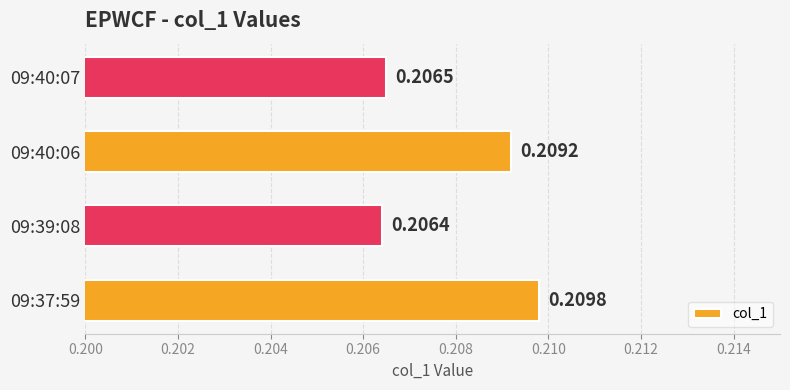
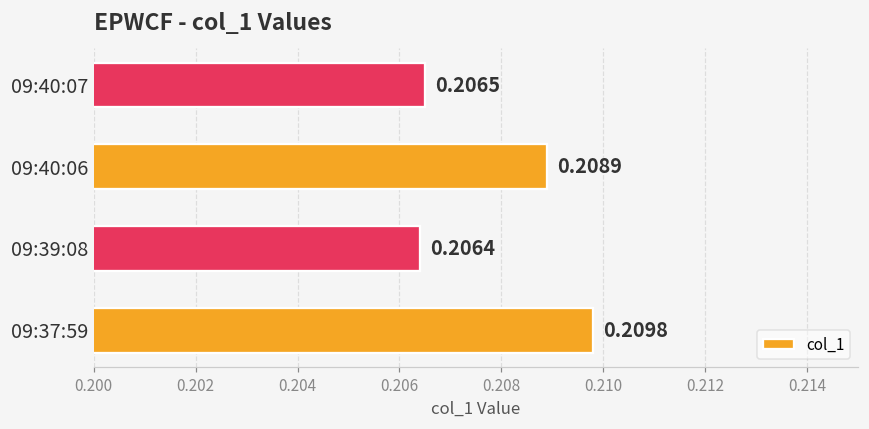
  {
    "09:40:07": 0.2065,
-   "09:40:06": 0.2092,
+   "09:40:06": 0.2089,
    "09:39:08": 0.2064,
    "09:37:59": 0.2098
  }
